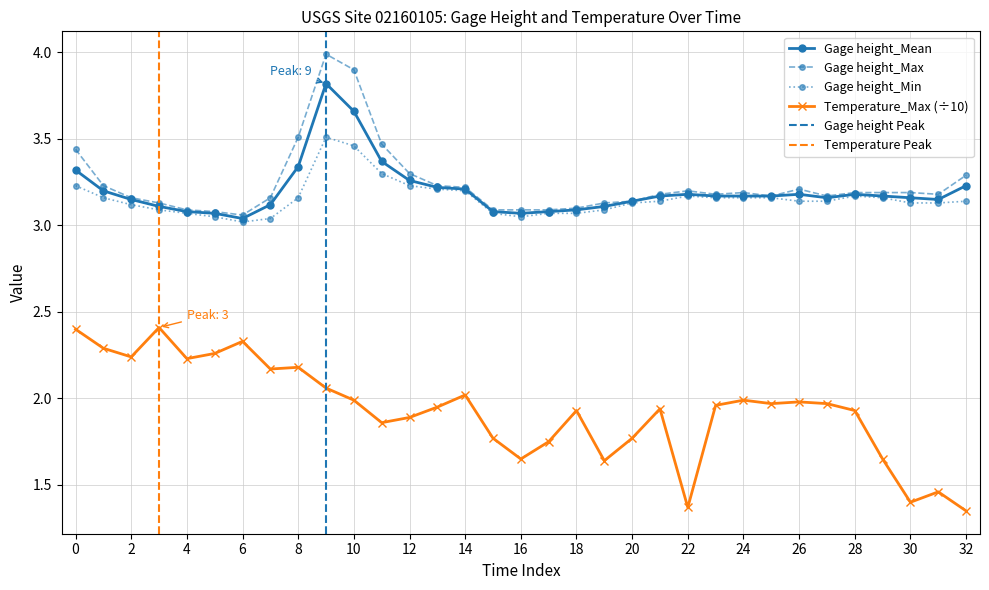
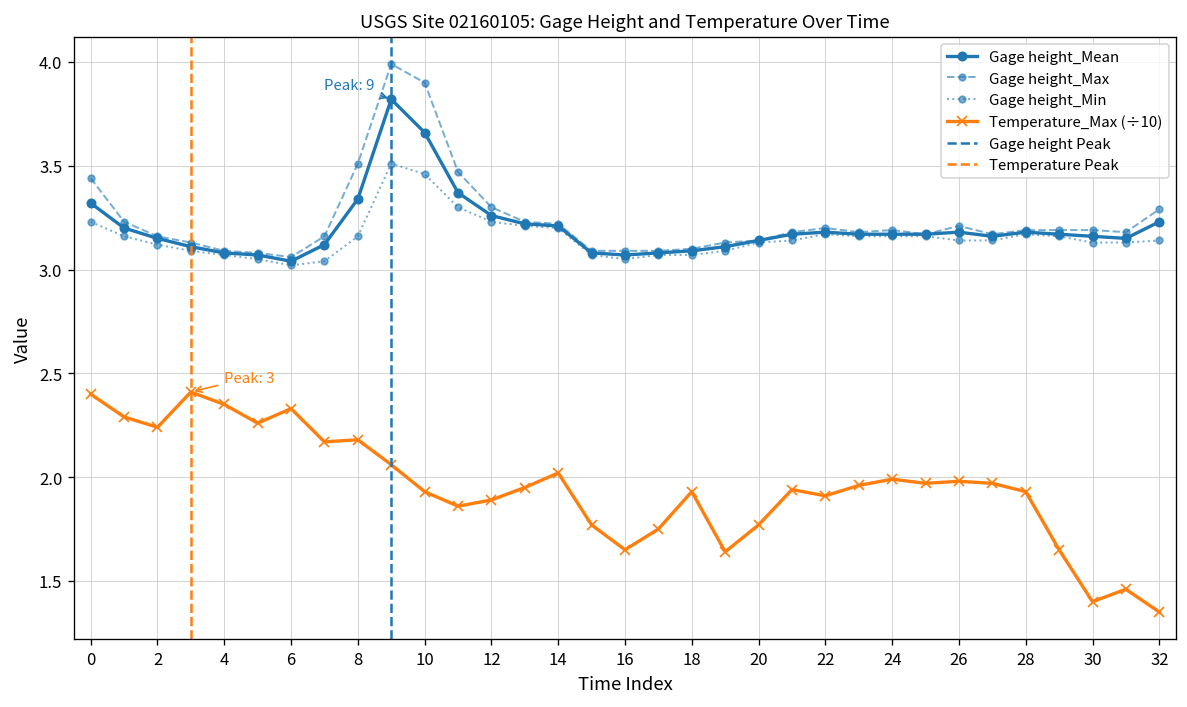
  {
    "Temperature_Max (÷10)": {
      "0": 2.40,
      "2": 2.24,
-     "4": 2.23,
+     "4": 2.35,
      "6": 2.33,
      "8": 2.18,
-     "10": 1.99,
+     "10": 1.93,
      "12": 1.89,
      "14": 2.02,
      "16": 1.65,
      "18": 1.93,
      "20": 1.77,
-     "22": 1.37,
+     "22": 1.91,
      "24": 1.99,
      "26": 1.98,
      "28": 1.93,
      "30": 1.40,
      "32": 1.35
    }
  }
